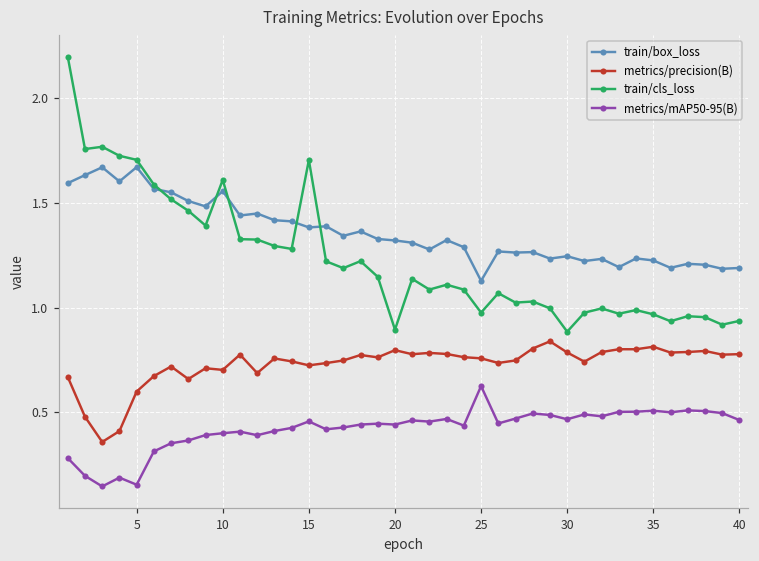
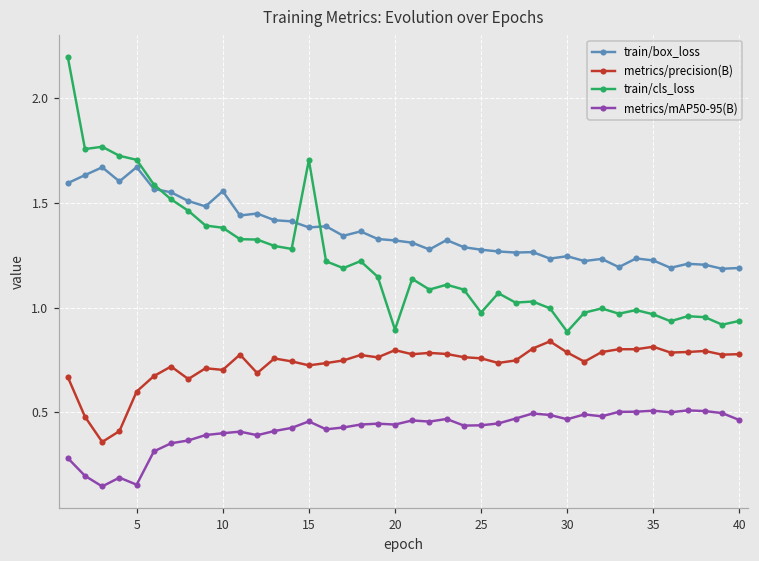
  {
    "train/box_loss": {
      "5": 1.67,
      "10": 1.56,
      "15": 1.38,
      "20": 1.32,
-     "25": 1.13,
+     "25": 1.28,
      "30": 1.25,
      "35": 1.23,
      "40": 1.19
    },
    "metrics/precision(B)": {
      "5": 0.60,
      "10": 0.70,
      "15": 0.72,
      "20": 0.80,
      "25": 0.76,
      "30": 0.79,
      "35": 0.81,
      "40": 0.78
    },
    "train/cls_loss": {
      "5": 1.71,
-     "10": 1.61,
+     "10": 1.38,
      "15": 1.71,
      "20": 0.89,
      "25": 0.98,
      "30": 0.88,
      "35": 0.97,
      "40": 0.94
    },
    "metrics/mAP50-95(B)": {
      "5": 0.15,
      "10": 0.40,
      "15": 0.46,
      "20": 0.44,
-     "25": 0.62,
+     "25": 0.44,
      "30": 0.47,
      "35": 0.51,
      "40": 0.46
    }
  }
